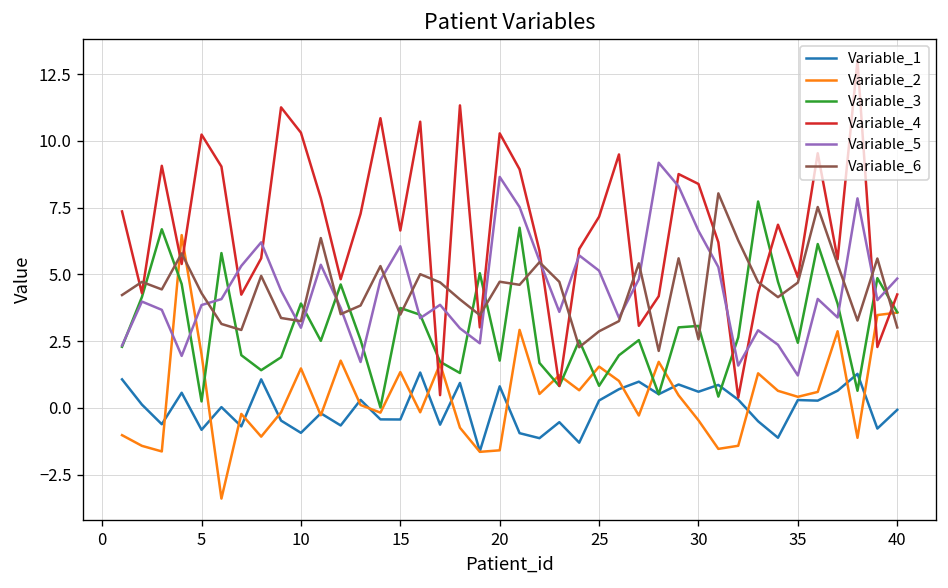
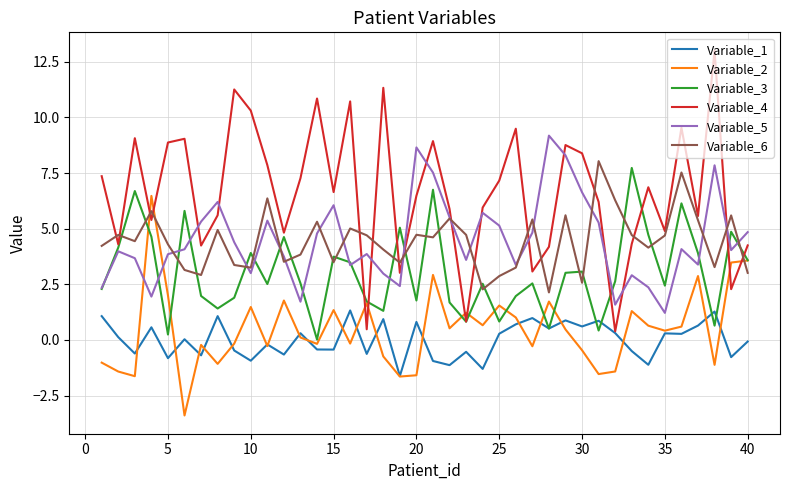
  {
    "Variable_1": {
      "5": -0.8,
      "10": -0.9,
      "15": -0.4,
      "20": 0.8,
      "25": 0.3,
      "30": 0.6,
      "35": 0.3,
      "40": -0.1
    },
    "Variable_2": {
      "5": 2.0,
      "10": 1.5,
      "15": 1.3,
      "20": -1.6,
      "25": 1.5,
      "30": -0.5,
      "35": 0.4
    },
    "Variable_3": {
      "5": 0.2,
      "10": 3.9,
      "15": 3.7,
      "20": 1.8,
      "25": 0.8,
      "30": 3.1,
      "35": 2.4
    },
    "Variable_4": {
-     "5": 10.2,
+     "5": 8.9,
      "10": 10.3,
      "15": 6.6,
-     "20": 10.3,
+     "20": 6.5,
      "25": 7.2,
      "30": 8.4,
      "35": 4.9,
      "40": 4.2
    },
    "Variable_5": {
      "5": 3.9,
      "10": 3.0,
      "15": 6.1,
      "20": 8.7,
      "25": 5.1,
      "30": 6.6,
      "35": 1.2,
      "40": 4.8
    },
    "Variable_6": {
      "5": 4.3,
      "10": 3.3,
      "15": 3.5,
      "20": 4.7,
      "25": 2.9,
      "30": 2.6,
      "35": 4.7,
      "40": 3.0
    }
  }
